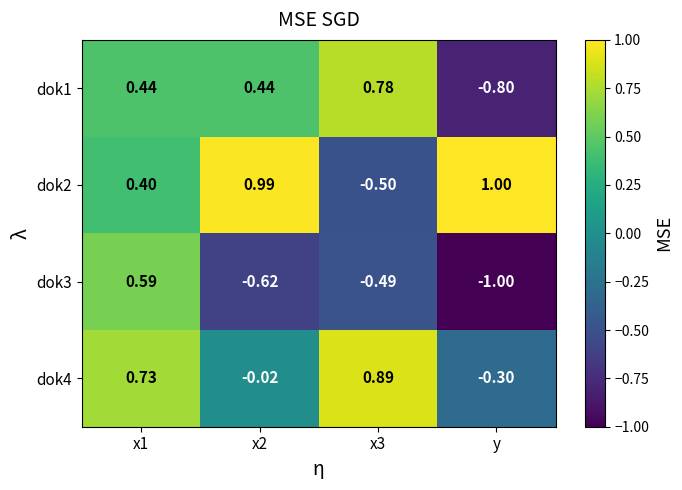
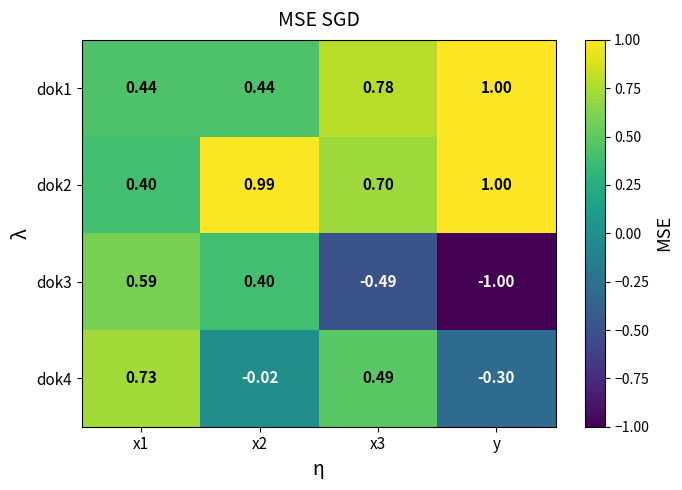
  {
    "dok1": {
      "x1": 0.44,
      "x2": 0.44,
      "x3": 0.78,
-     "y": -0.80
+     "y": 1.00
    },
    "dok2": {
      "x1": 0.40,
      "x2": 0.99,
-     "x3": -0.50,
+     "x3": 0.70,
      "y": 1.00
    },
    "dok3": {
      "x1": 0.59,
-     "x2": -0.62,
+     "x2": 0.40,
      "x3": -0.49,
      "y": -1.00
    },
    "dok4": {
      "x1": 0.73,
      "x2": -0.02,
-     "x3": 0.89,
+     "x3": 0.49,
      "y": -0.30
    }
  }
